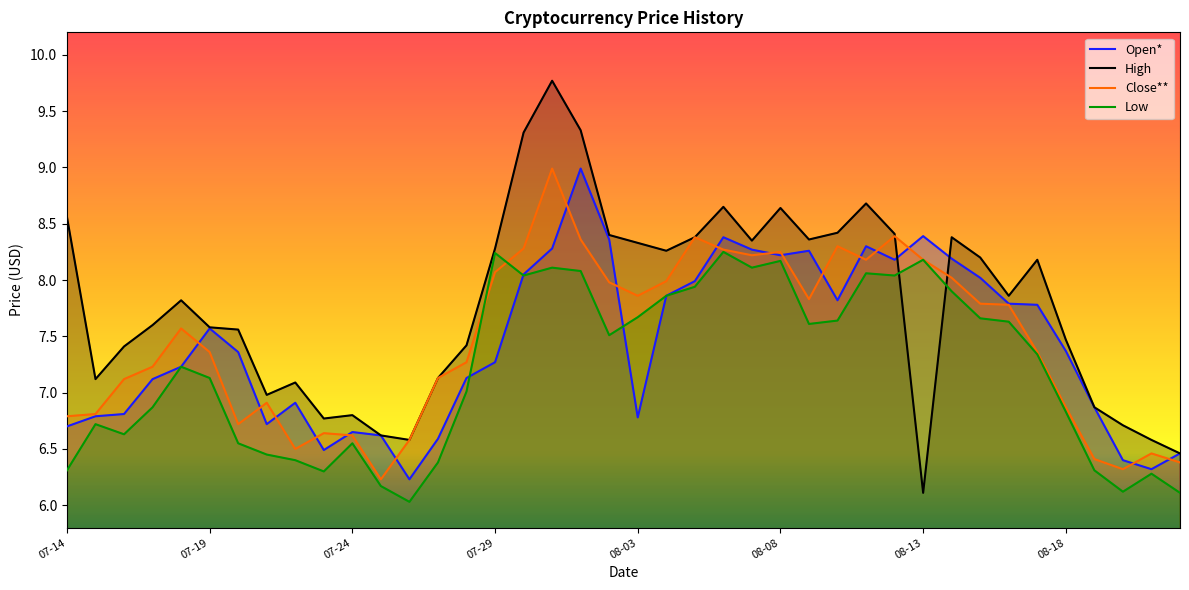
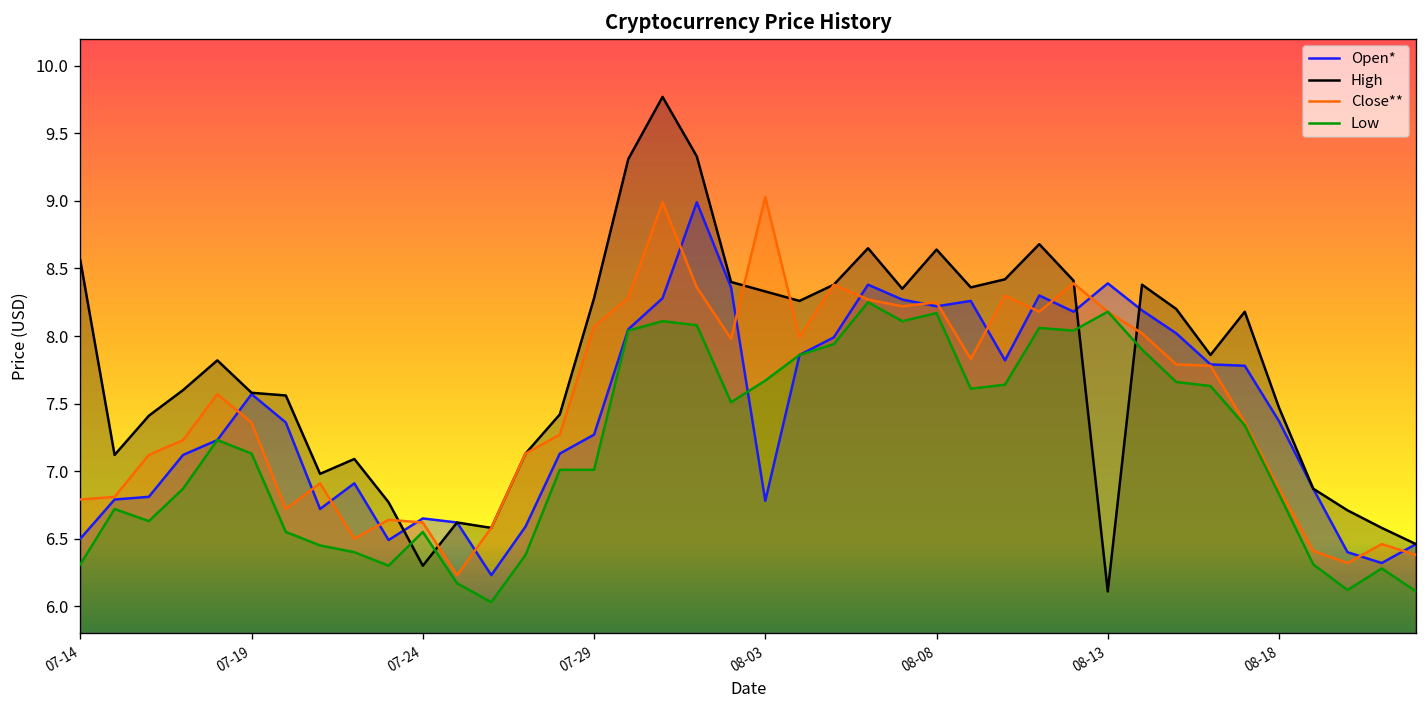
  {
    "Open*": {
-     "07-14": 6.7,
+     "07-14": 6.5,
      "07-24": 6.65,
      "07-29": 7.27,
      "08-03": 6.8,
      "08-08": 8.2,
      "08-13": 8.4,
      "08-18": 7.37
    },
    "High": {
      "07-14": 8.56,
-     "07-24": 6.8,
+     "07-24": 6.3,
      "07-29": 8.3,
      "08-03": 8.33,
      "08-08": 8.64,
      "08-13": 6.1,
      "08-18": 7.47
    },
    "Close**": {
      "07-14": 6.79,
      "07-19": 7.36,
      "07-24": 6.62,
      "07-29": 8.07,
-     "08-03": 7.86,
+     "08-03": 9.03,
      "08-08": 8.25,
      "08-18": 6.87
    },
    "Low": {
      "07-14": 6.31,
      "07-19": 7.13,
      "07-24": 6.55,
-     "07-29": 8.24,
+     "07-29": 7.01,
      "08-03": 7.67,
      "08-08": 8.17,
      "08-18": 6.83
    }
  }
